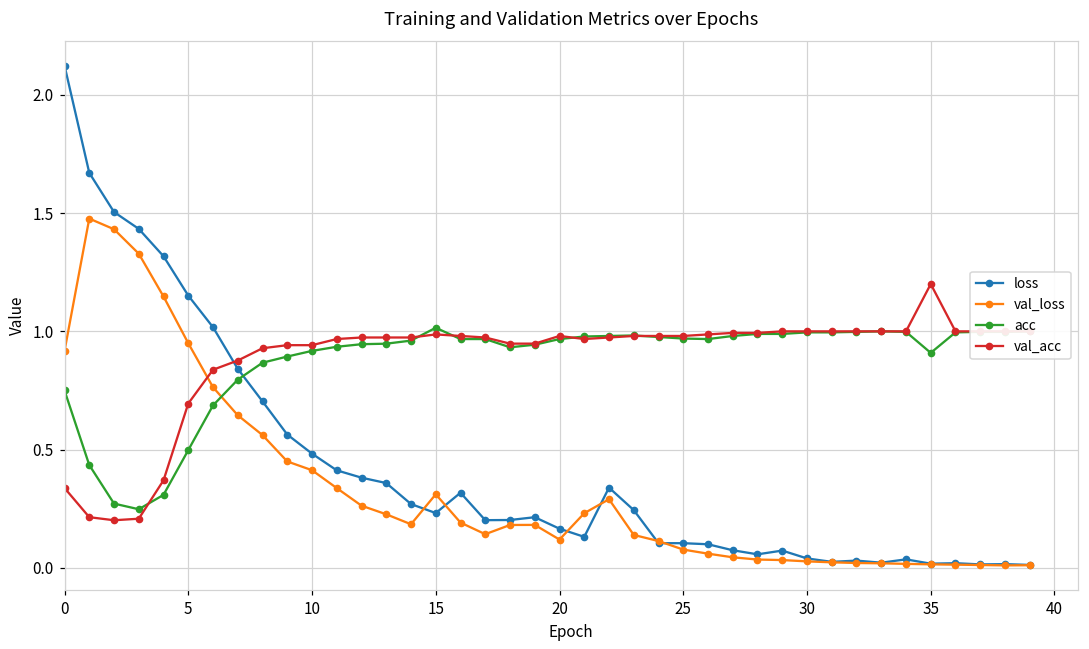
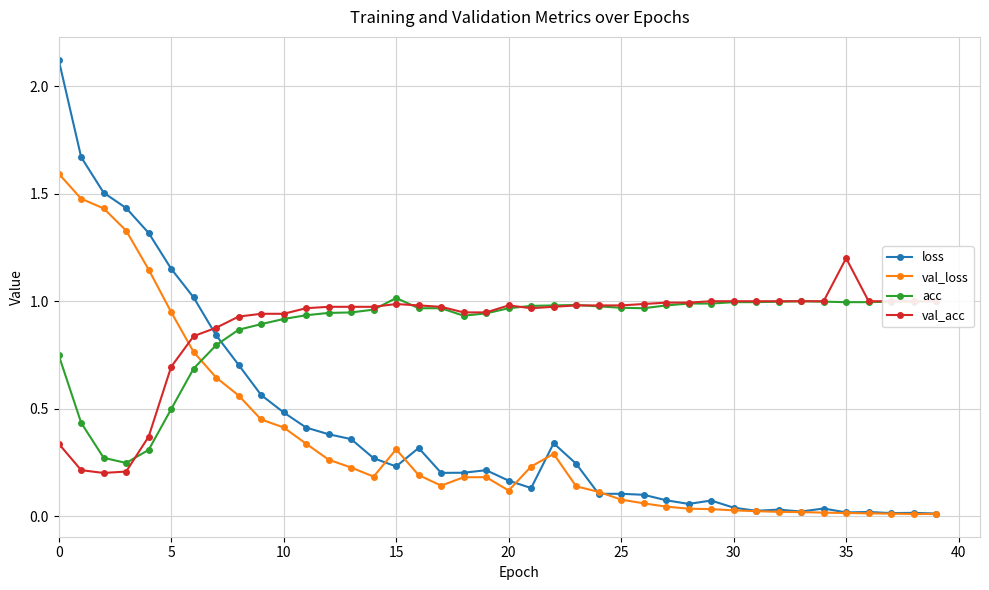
  {
    "loss": {
      "0": 2.12,
      "5": 1.15,
      "10": 0.48,
      "15": 0.23,
      "20": 0.17,
      "25": 0.10,
      "30": 0.04
    },
    "val_loss": {
-     "0": 0.92,
+     "0": 1.59,
      "5": 0.95,
      "10": 0.41,
      "15": 0.31,
      "20": 0.12,
      "25": 0.08,
      "30": 0.03
    },
    "acc": {
      "0": 0.75,
      "5": 0.50,
      "10": 0.92,
      "15": 1.02,
      "20": 0.97,
-     "35": 0.91
+     "35": 1.00
    },
    "val_acc": {
      "0": 0.34,
      "5": 0.69,
      "10": 0.94,
      "15": 0.99,
      "20": 0.98,
      "35": 1.20
    }
  }
